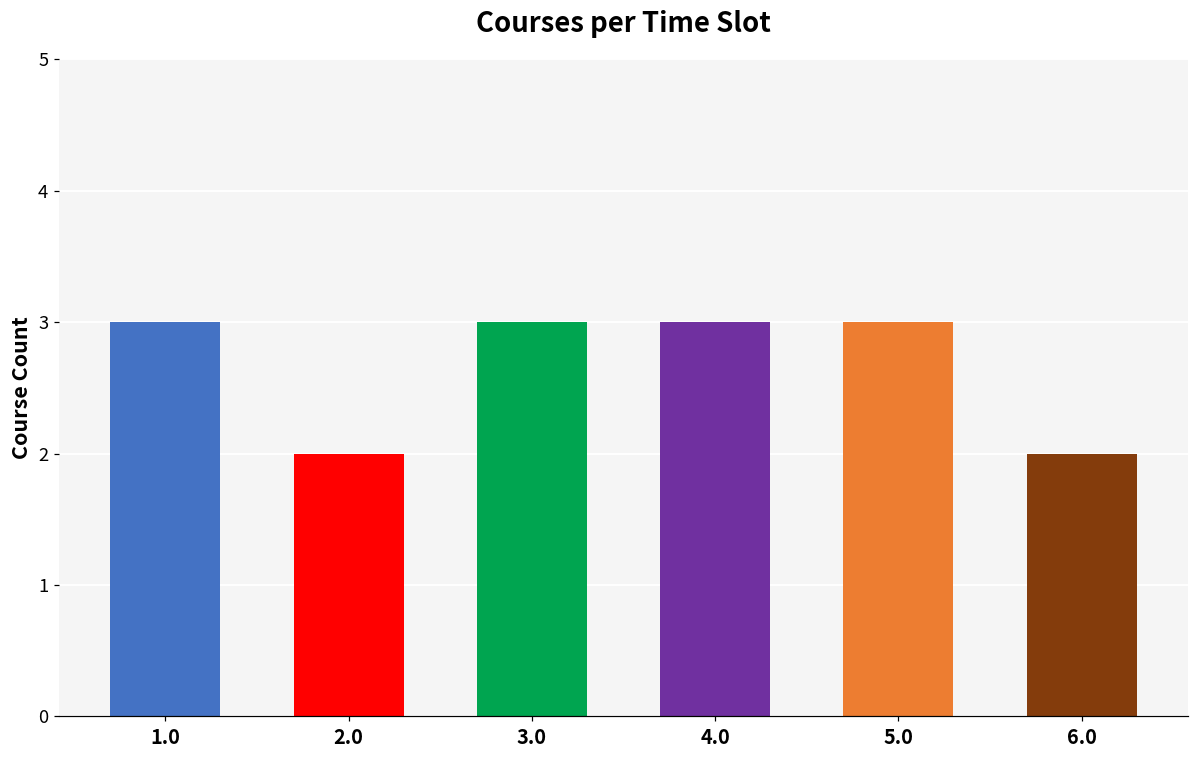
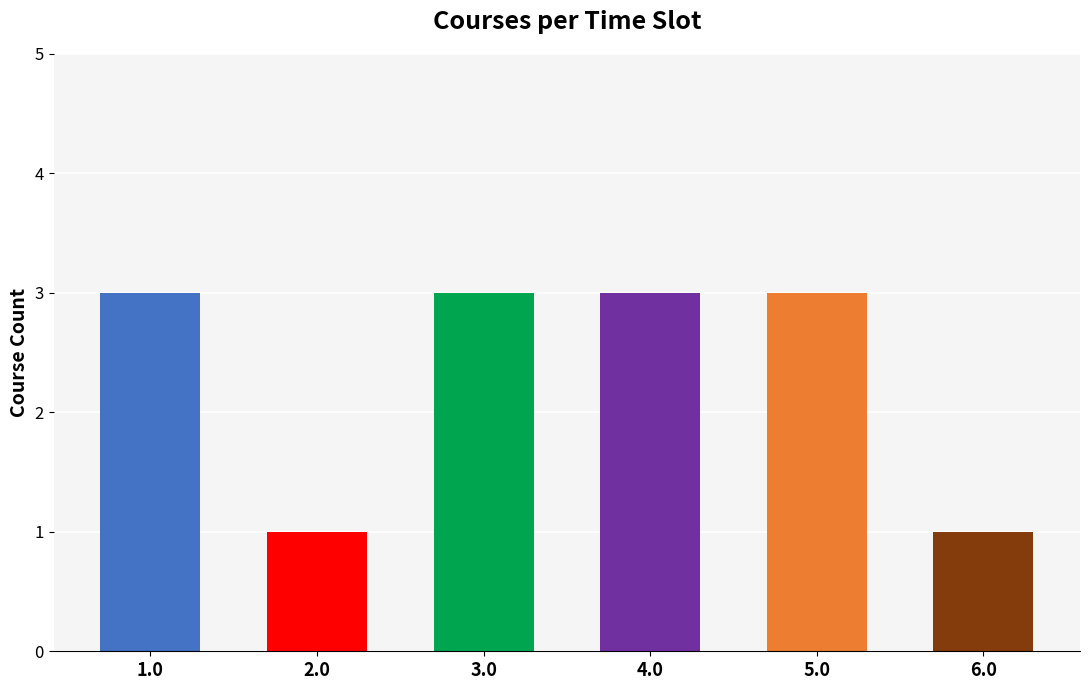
  {
    "1.0": 3,
-   "2.0": 2,
+   "2.0": 1,
    "3.0": 3,
    "4.0": 3,
    "5.0": 3,
-   "6.0": 2
+   "6.0": 1
  }
